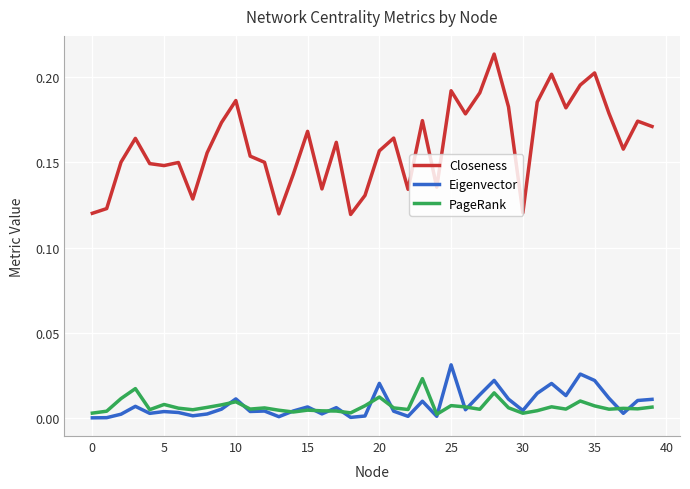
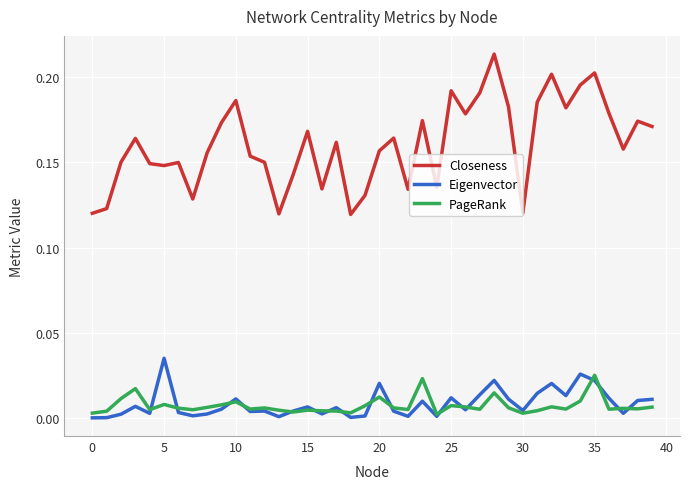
  {
    "Closeness": {
      "0": 0.120,
      "5": 0.148,
      "10": 0.186,
      "15": 0.168,
      "20": 0.157,
      "25": 0.192,
      "35": 0.203
    },
    "Eigenvector": {
      "0": 0.000,
-     "5": 0.004,
+     "5": 0.035,
      "10": 0.011,
      "15": 0.007,
      "20": 0.020,
-     "25": 0.031,
+     "25": 0.012,
      "30": 0.004,
      "35": 0.022
    },
    "PageRank": {
      "0": 0.003,
      "5": 0.008,
      "10": 0.010,
      "15": 0.005,
      "20": 0.012,
      "25": 0.007,
      "30": 0.003,
-     "35": 0.007
+     "35": 0.025
    }
  }
